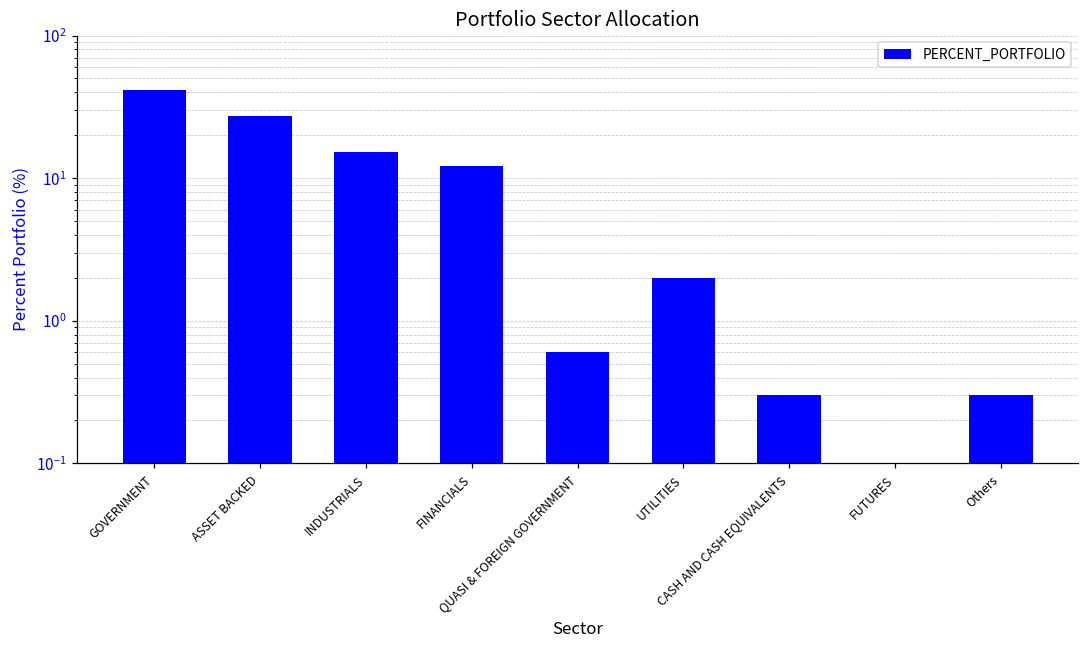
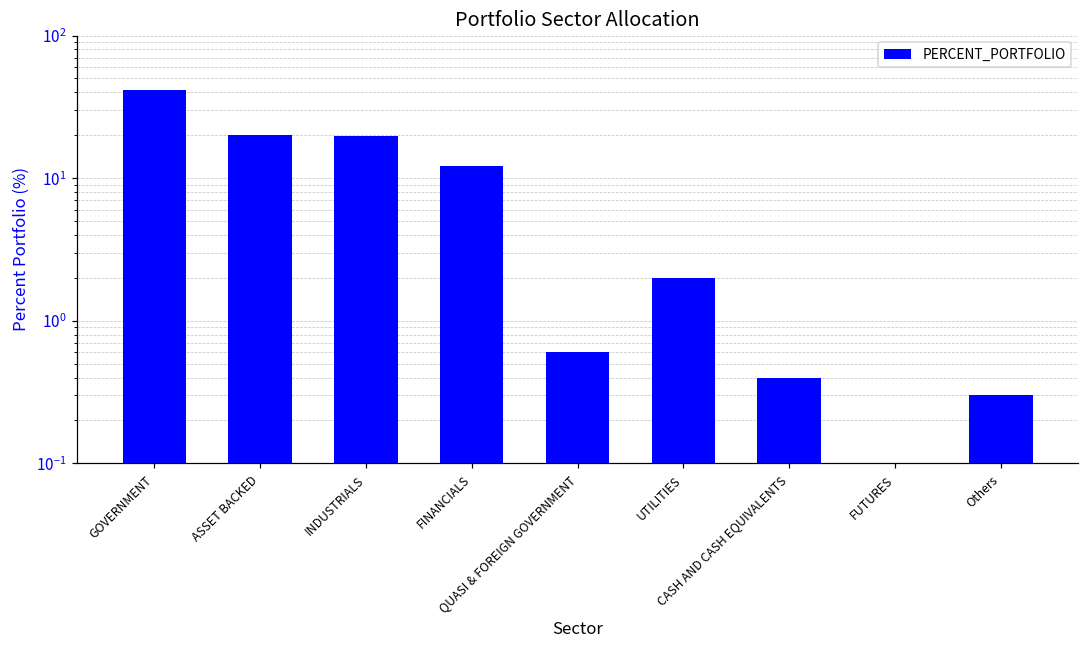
  {
    "GOVERNMENT": 42,
-   "ASSET BACKED": 27,
-   "INDUSTRIALS": 15,
+   "ASSET BACKED": 20,
+   "INDUSTRIALS": 20,
    "FINANCIALS": 12,
    "QUASI & FOREIGN GOVERNMENT": 0.6,
    "UTILITIES": 2.0,
-   "CASH AND CASH EQUIVALENTS": 0.3,
+   "CASH AND CASH EQUIVALENTS": 0.4,
    "Others": 0.3
  }
